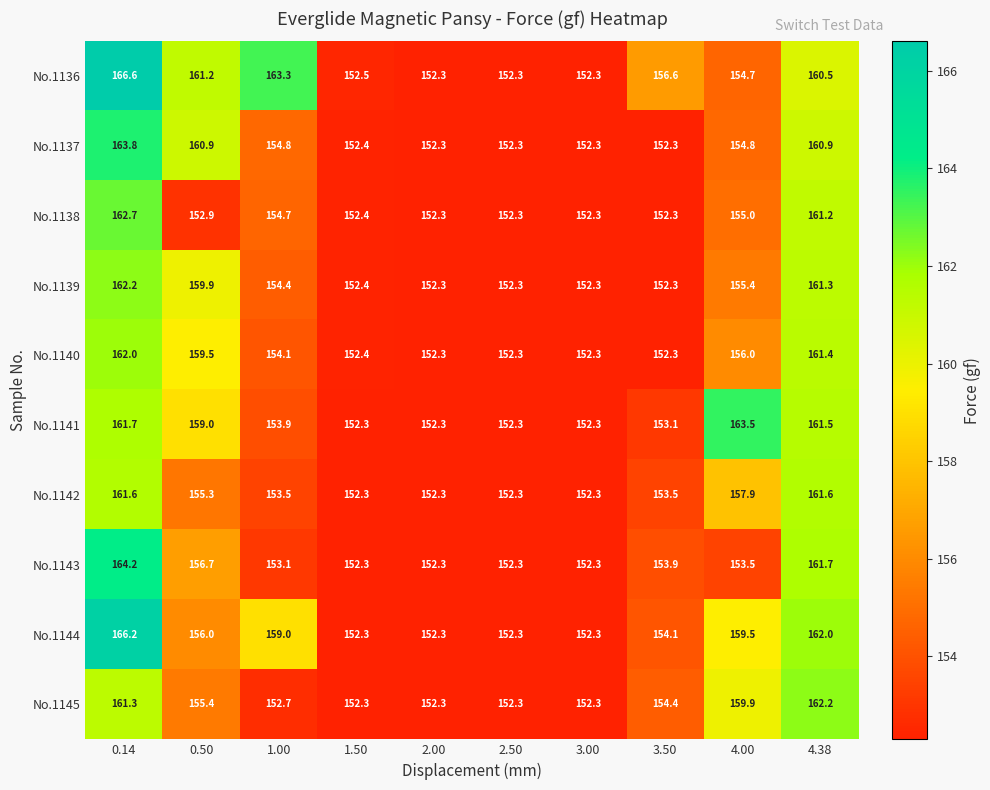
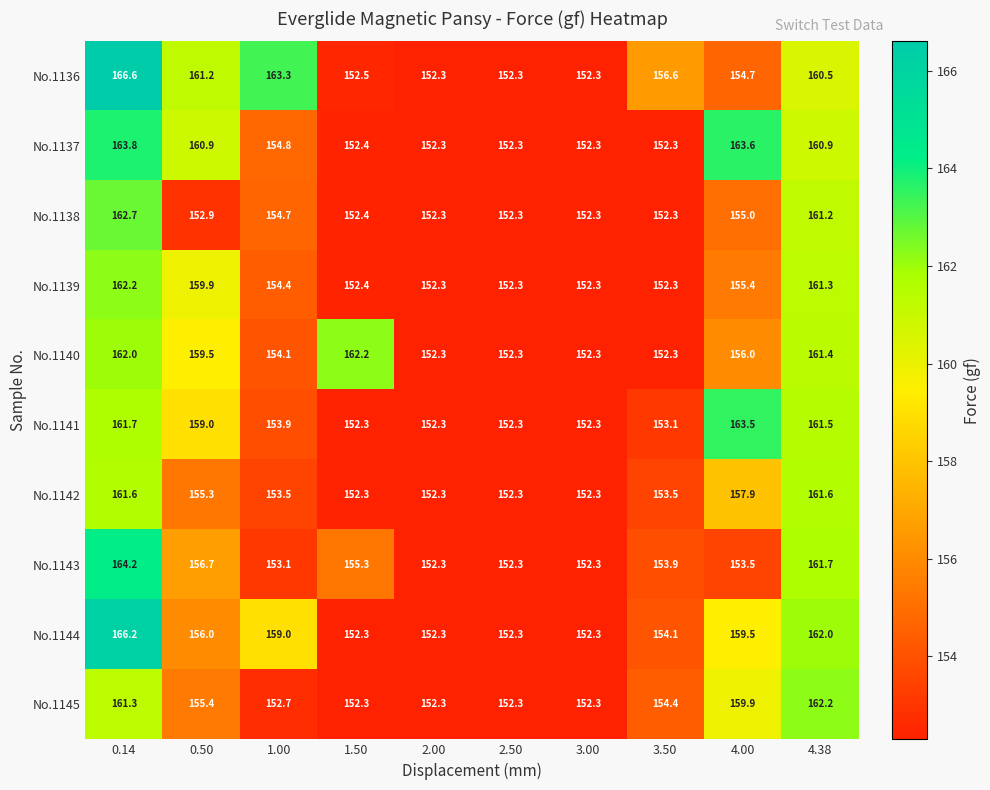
  {
    "No.1136": {
      "0.14": 166.6,
      "0.50": 161.2,
      "1.00": 163.3,
      "1.50": 152.5,
      "2.00": 152.3,
      "2.50": 152.3,
      "3.00": 152.3,
      "3.50": 156.6,
      "4.00": 154.7,
      "4.38": 160.5
    },
    "No.1137": {
      "0.14": 163.8,
      "0.50": 160.9,
      "1.00": 154.8,
      "1.50": 152.4,
      "2.00": 152.3,
      "2.50": 152.3,
      "3.00": 152.3,
      "3.50": 152.3,
-     "4.00": 154.8,
+     "4.00": 163.6,
      "4.38": 160.9
    },
    "No.1138": {
      "0.14": 162.7,
      "0.50": 152.9,
      "1.00": 154.7,
      "1.50": 152.4,
      "2.00": 152.3,
      "2.50": 152.3,
      "3.00": 152.3,
      "3.50": 152.3,
      "4.00": 155.0,
      "4.38": 161.2
    },
    "No.1139": {
      "0.14": 162.2,
      "0.50": 159.9,
      "1.00": 154.4,
      "1.50": 152.4,
      "2.00": 152.3,
      "2.50": 152.3,
      "3.00": 152.3,
      "3.50": 152.3,
      "4.00": 155.4,
      "4.38": 161.3
    },
    "No.1140": {
      "0.14": 162.0,
      "0.50": 159.5,
      "1.00": 154.1,
-     "1.50": 152.4,
+     "1.50": 162.2,
      "2.00": 152.3,
      "2.50": 152.3,
      "3.00": 152.3,
      "3.50": 152.3,
      "4.00": 156.0,
      "4.38": 161.4
    },
    "No.1141": {
      "0.14": 161.7,
      "0.50": 159.0,
      "1.00": 153.9,
      "1.50": 152.3,
      "2.00": 152.3,
      "2.50": 152.3,
      "3.00": 152.3,
      "3.50": 153.1,
      "4.00": 163.5,
      "4.38": 161.5
    },
    "No.1142": {
      "0.14": 161.6,
      "0.50": 155.3,
      "1.00": 153.5,
      "1.50": 152.3,
      "2.00": 152.3,
      "2.50": 152.3,
      "3.00": 152.3,
      "3.50": 153.5,
      "4.00": 157.9,
      "4.38": 161.6
    },
    "No.1143": {
      "0.14": 164.2,
      "0.50": 156.7,
      "1.00": 153.1,
-     "1.50": 152.3,
+     "1.50": 155.3,
      "2.00": 152.3,
      "2.50": 152.3,
      "3.00": 152.3,
      "3.50": 153.9,
      "4.00": 153.5,
      "4.38": 161.7
    },
    "No.1144": {
      "0.14": 166.2,
      "0.50": 156.0,
      "1.00": 159.0,
      "1.50": 152.3,
      "2.00": 152.3,
      "2.50": 152.3,
      "3.00": 152.3,
      "3.50": 154.1,
      "4.00": 159.5,
      "4.38": 162.0
    },
    "No.1145": {
      "0.14": 161.3,
      "0.50": 155.4,
      "1.00": 152.7,
      "1.50": 152.3,
      "2.00": 152.3,
      "2.50": 152.3,
      "3.00": 152.3,
      "3.50": 154.4,
      "4.00": 159.9,
      "4.38": 162.2
    }
  }
